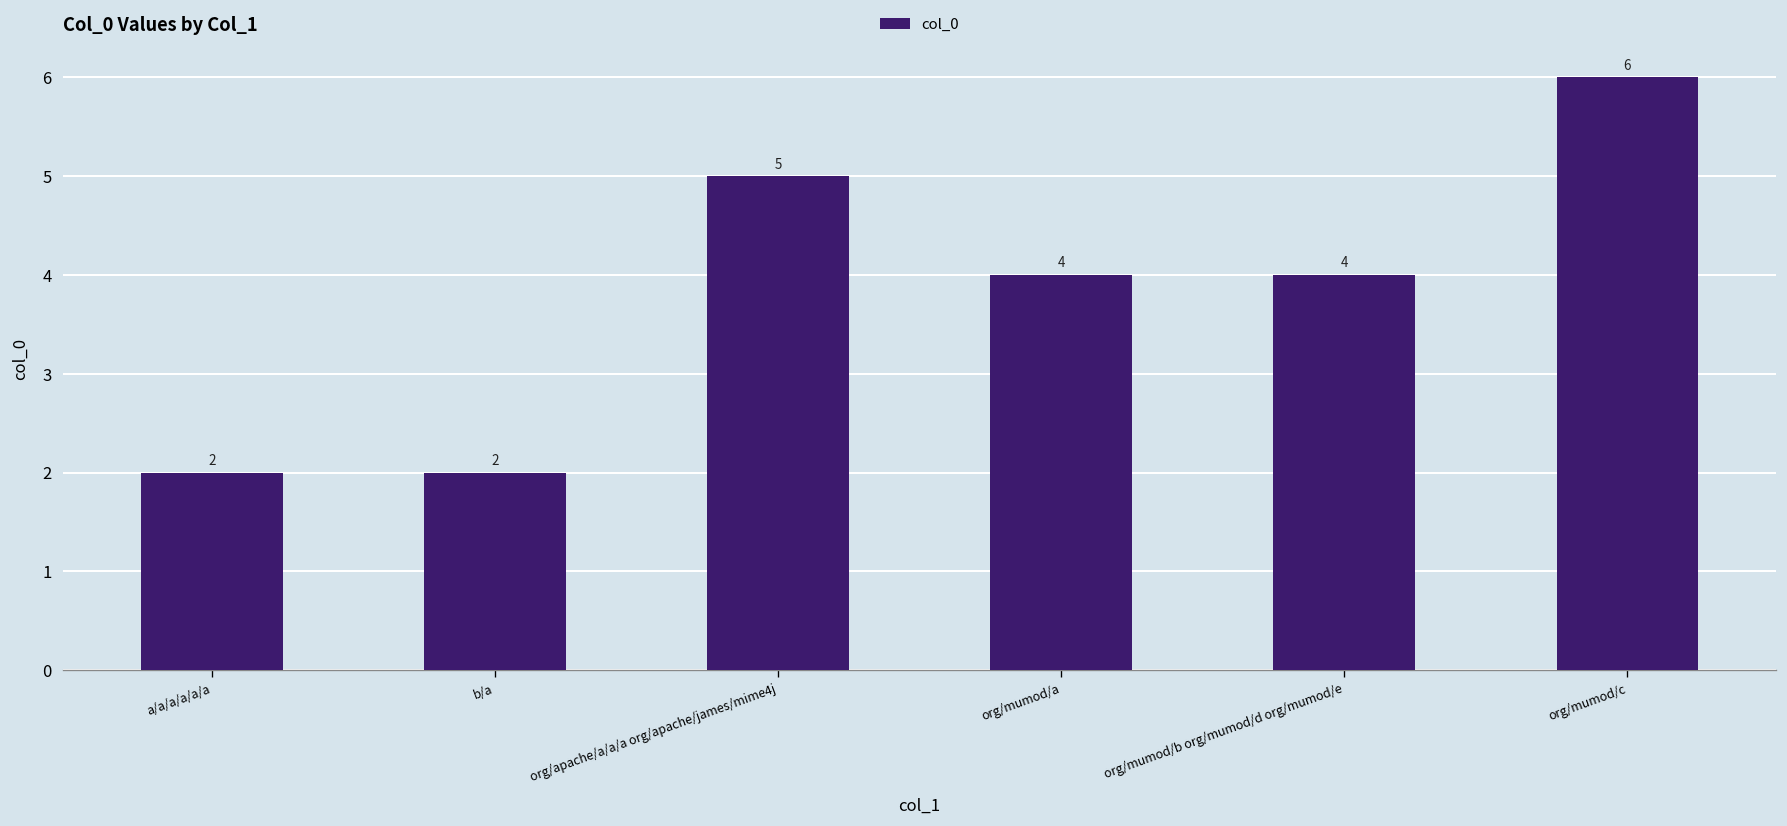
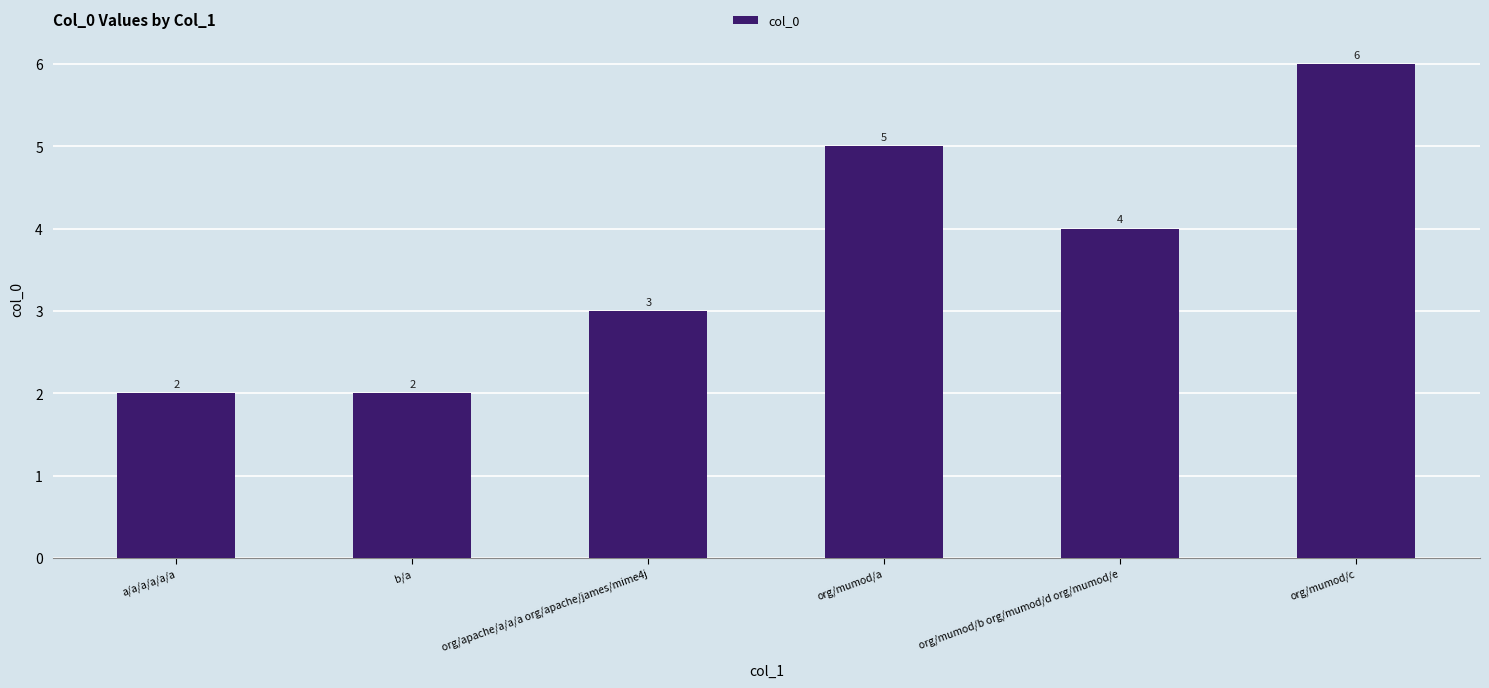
  {
    "a/a/a/a/a/a": 2,
    "b/a": 2,
-   "org/apache/a/a/a org/apache/james/mime4j": 5,
-   "org/mumod/a": 4,
+   "org/apache/a/a/a org/apache/james/mime4j": 3,
+   "org/mumod/a": 5,
    "org/mumod/b org/mumod/d org/mumod/e": 4,
    "org/mumod/c": 6
  }
